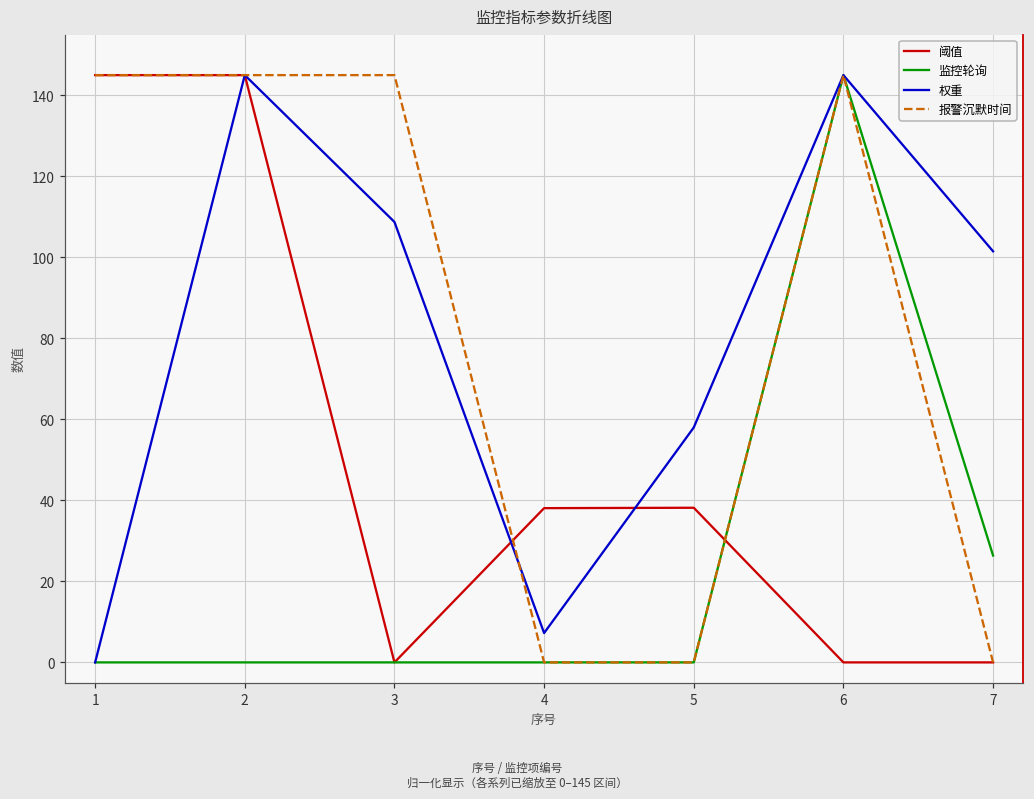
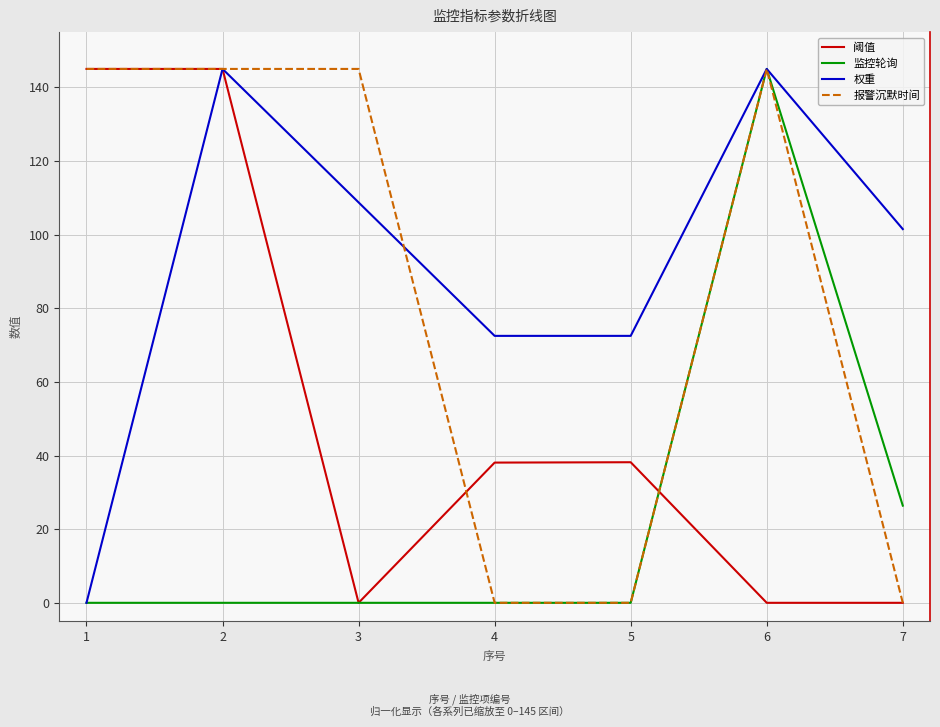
  {
    "阈值": {
      "4": 38,
      "5": 38,
      "6": 0
    },
    "监控轮询": {
      "2": 0,
      "7": 26
    },
    "权重": {
      "3": 109,
-     "4": 7,
-     "5": 58,
+     "4": 73,
+     "5": 73,
      "7": 102
    },
    "报警沉默时间": {
      "3": 145
    }
  }
